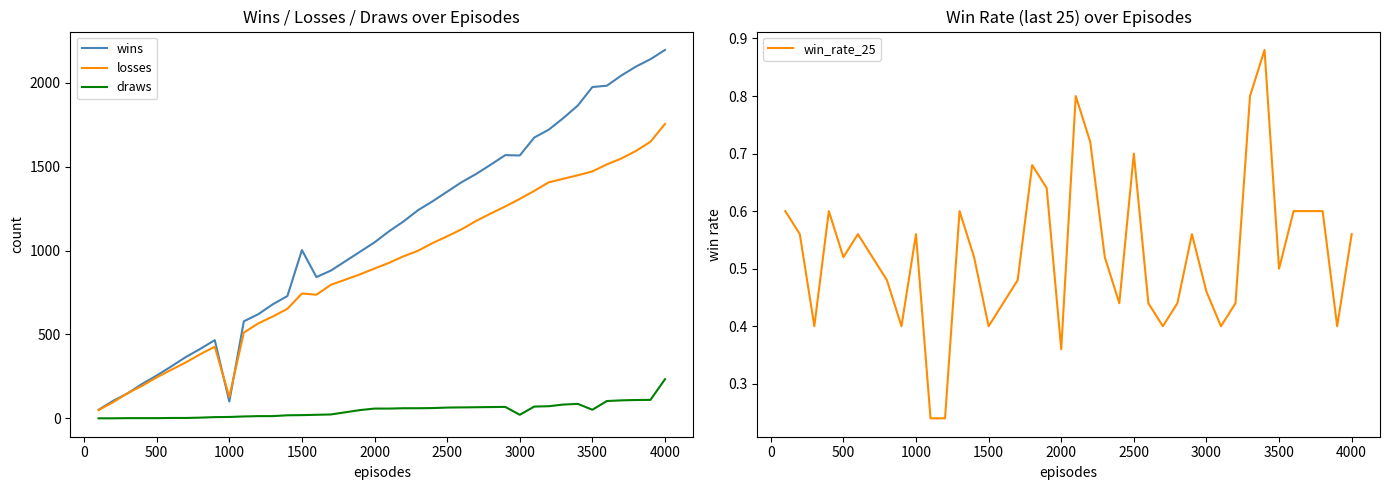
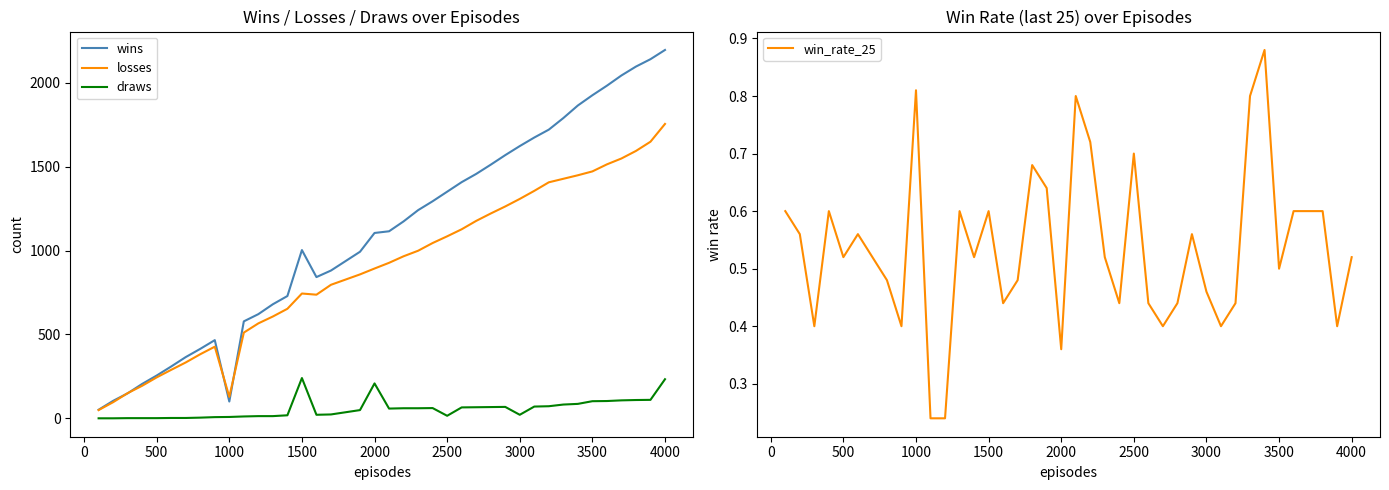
  {
    "Wins / Losses / Draws over Episodes": {
      "wins": {
        "1000": 100,
        "1500": 1000,
-       "2000": 1050,
+       "2000": 1110,
        "2500": 1350,
-       "3000": 1570,
-       "3500": 1980,
+       "3000": 1620,
+       "3500": 1930,
        "4000": 2200
      },
      "losses": {
        "1000": 130,
        "1500": 740,
        "2000": 890,
        "2500": 1090,
        "3000": 1310,
        "3500": 1470,
        "4000": 1760
      },
      "draws": {
        "500": 0,
        "1000": 10,
-       "1500": 20,
-       "2000": 60,
-       "2500": 60,
+       "1500": 240,
+       "2000": 210,
+       "2500": 20,
        "3000": 20,
-       "3500": 50,
+       "3500": 100,
        "4000": 230
      }
    },
    "Win Rate (last 25) over Episodes": {
      "500": 0.52,
-     "1000": 0.56,
-     "1500": 0.4,
+     "1000": 0.81,
+     "1500": 0.6,
      "2000": 0.36,
      "2500": 0.70,
      "3000": 0.46,
      "3500": 0.50,
-     "4000": 0.56
+     "4000": 0.52
    }
  }
